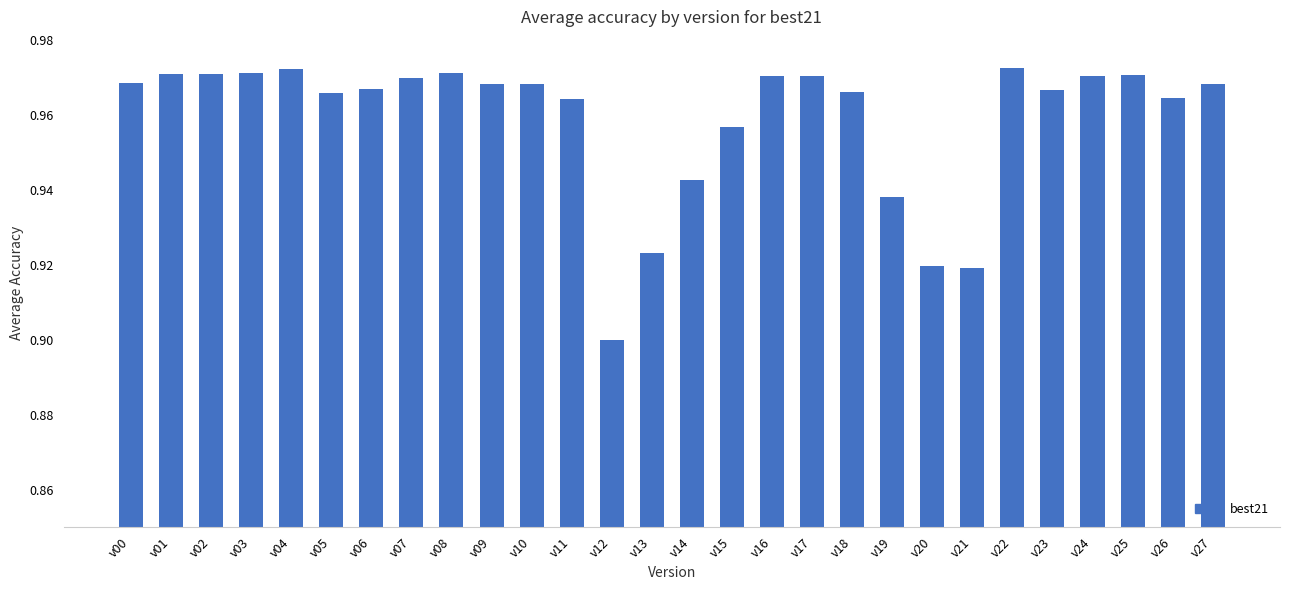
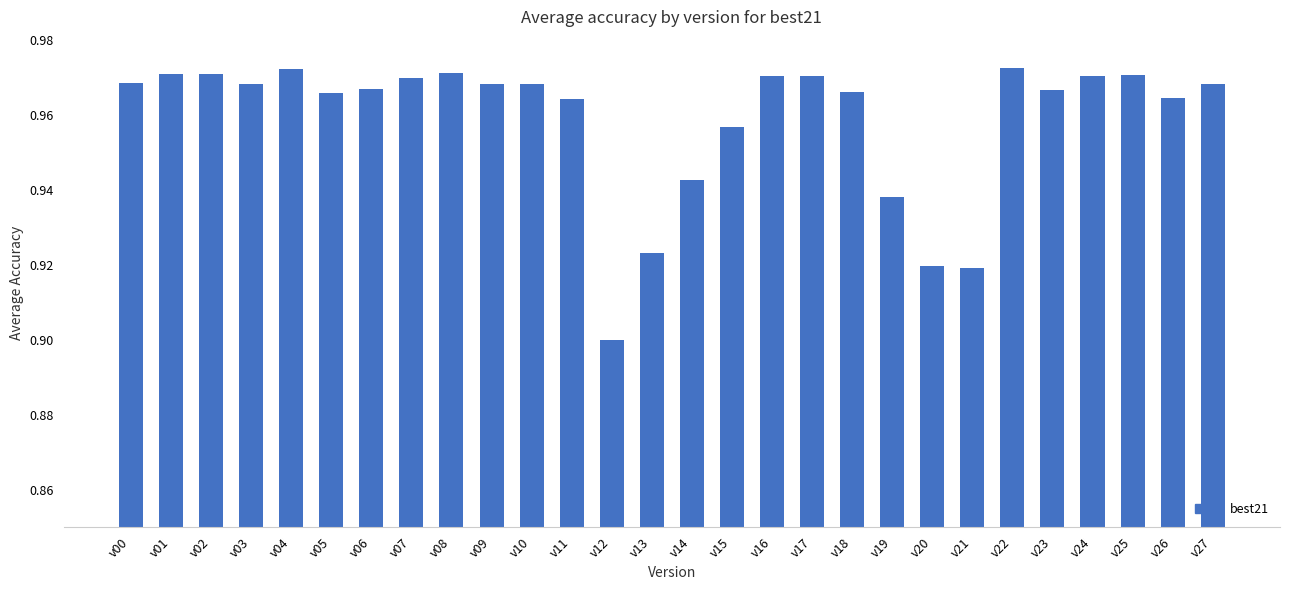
  {
    "v00": 0.968,
    "v01": 0.971,
    "v02": 0.971,
-   "v03": 0.971,
+   "v03": 0.968,
    "v04": 0.972,
    "v05": 0.966,
    "v06": 0.967,
    "v07": 0.970,
    "v08": 0.971,
    "v09": 0.968,
    "v10": 0.968,
    "v11": 0.964,
    "v12": 0.900,
    "v13": 0.923,
    "v14": 0.943,
    "v15": 0.957,
    "v16": 0.970,
    "v17": 0.970,
    "v18": 0.966,
    "v19": 0.938,
    "v20": 0.920,
    "v21": 0.919,
    "v22": 0.972,
    "v23": 0.966,
    "v24": 0.970,
    "v25": 0.970,
    "v26": 0.964,
    "v27": 0.968
  }
